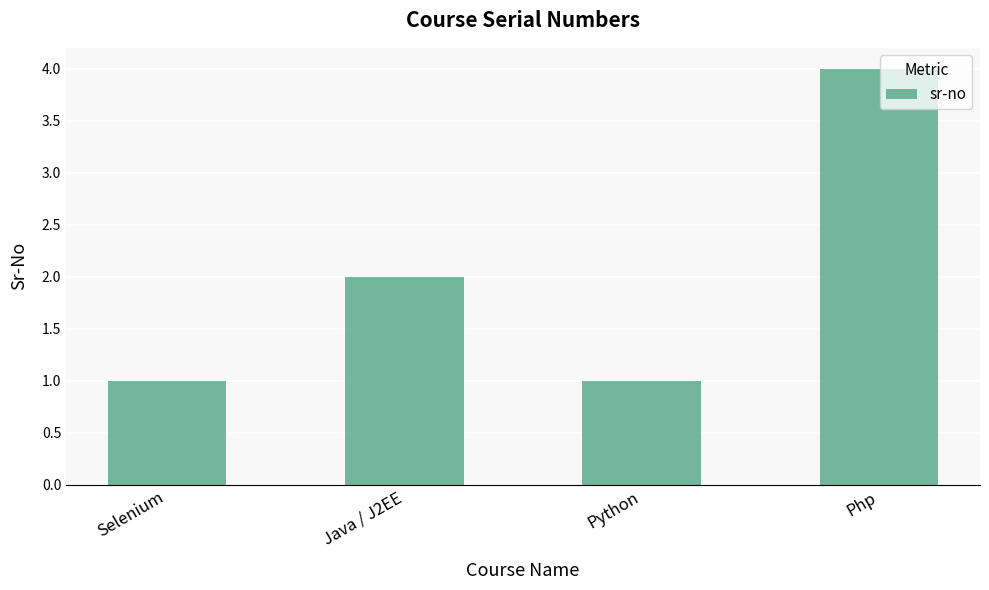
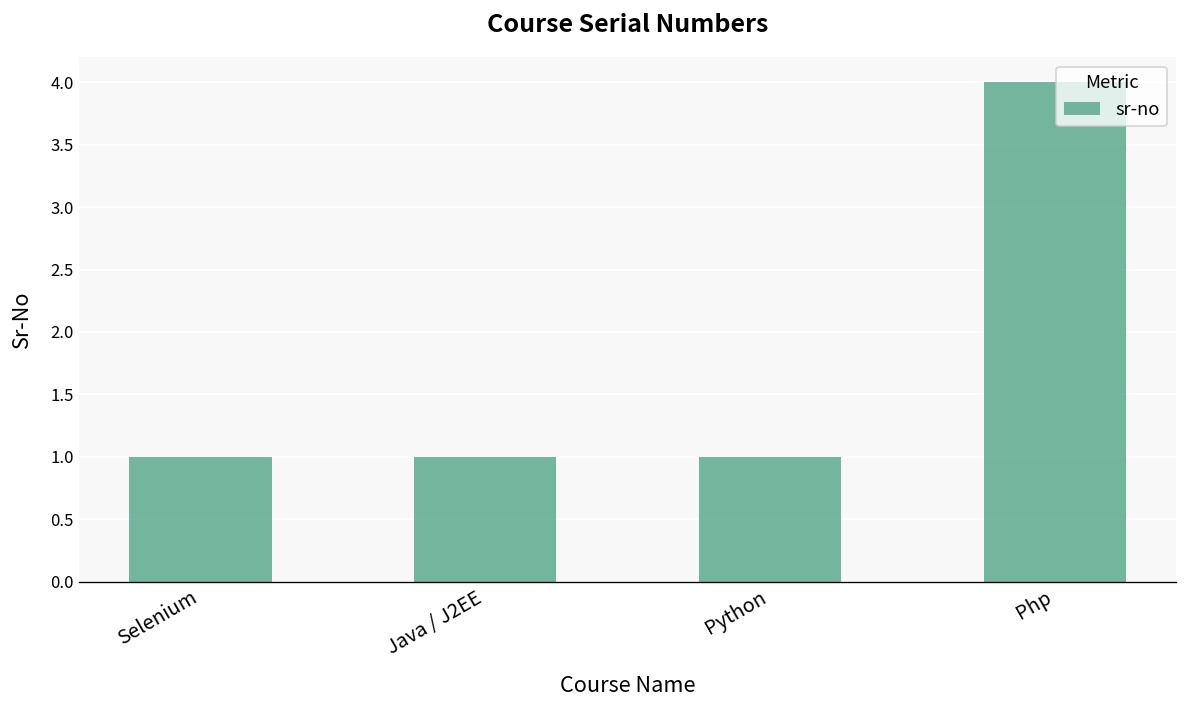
  {
    "Selenium": 1,
-   "Java / J2EE": 2,
+   "Java / J2EE": 1,
    "Python": 1,
    "Php": 4
  }
